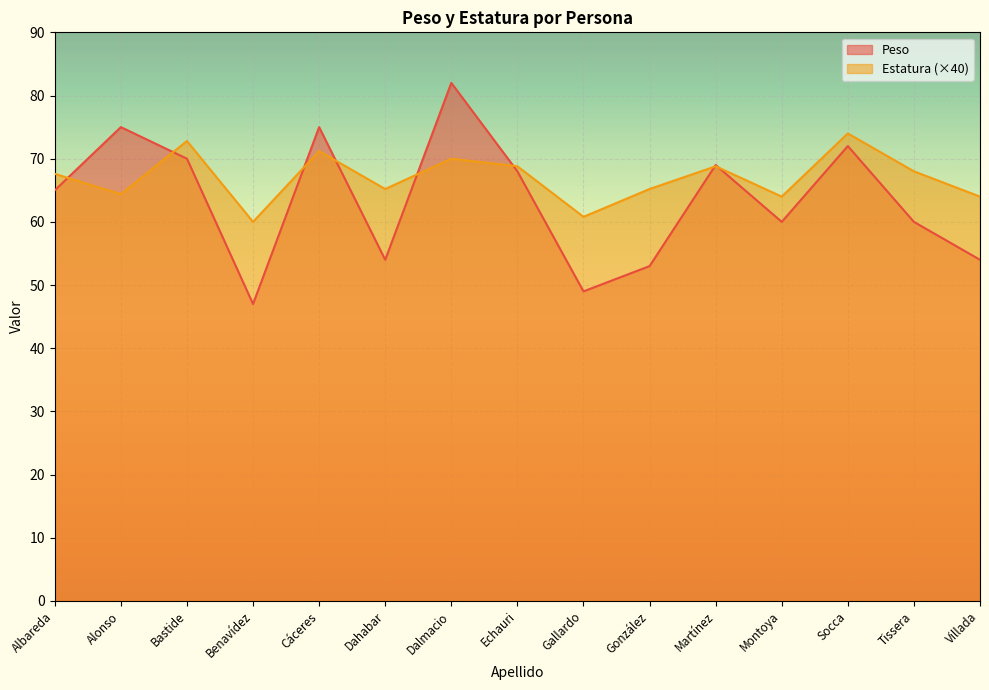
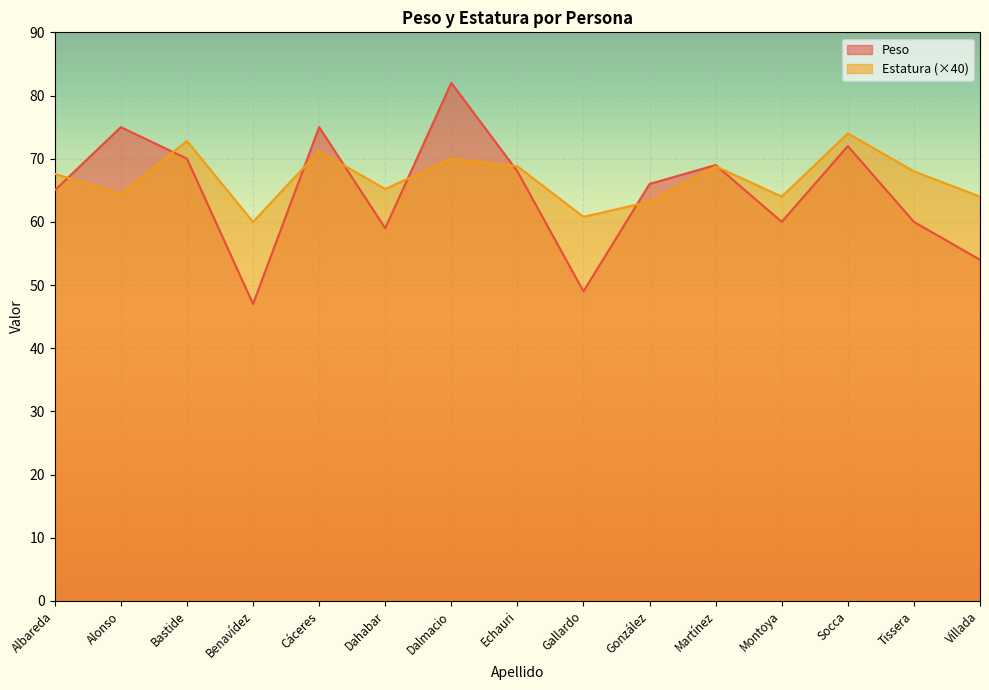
  {
    "Peso": {
      "Albareda": 65,
      "Alonso": 75,
      "Bastide": 70,
      "Benavídez": 47,
      "Cáceres": 75,
-     "Dahabar": 54,
+     "Dahabar": 59,
      "Dalmacio": 82,
      "Echauri": 68,
      "Gallardo": 49,
-     "González": 53,
+     "González": 66,
      "Montoya": 60,
      "Socca": 72,
      "Tissera": 60,
      "Villada": 54
    },
    "Estatura (×40)": {
      "Albareda": 68,
      "Alonso": 64,
      "Bastide": 73,
      "Benavídez": 60,
      "Cáceres": 71,
      "Dahabar": 65,
      "Dalmacio": 70,
      "Echauri": 69,
      "Gallardo": 61,
-     "González": 65,
+     "González": 63,
      "Montoya": 64,
      "Socca": 74,
      "Tissera": 68,
      "Villada": 64
    }
  }
